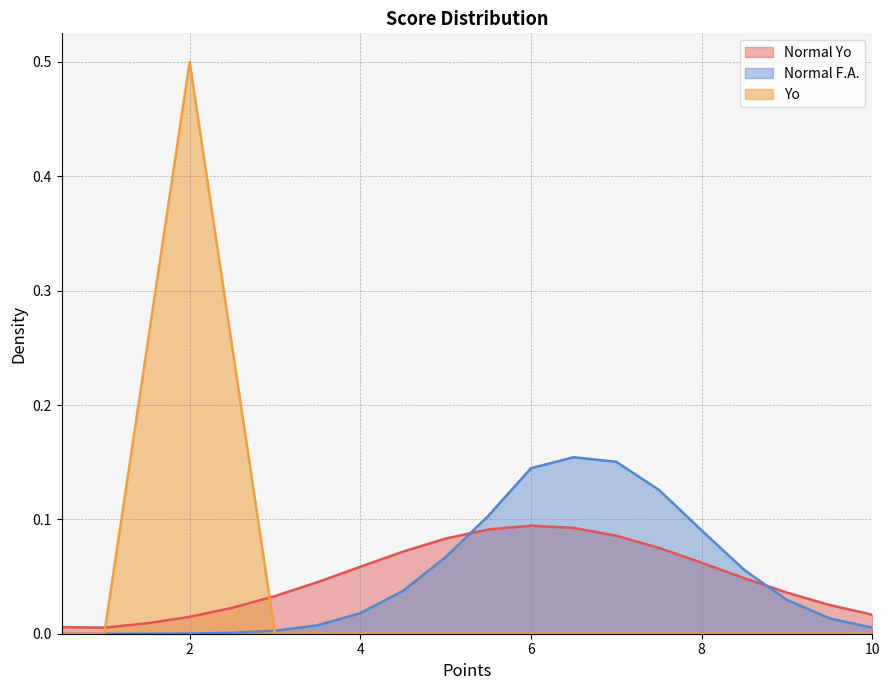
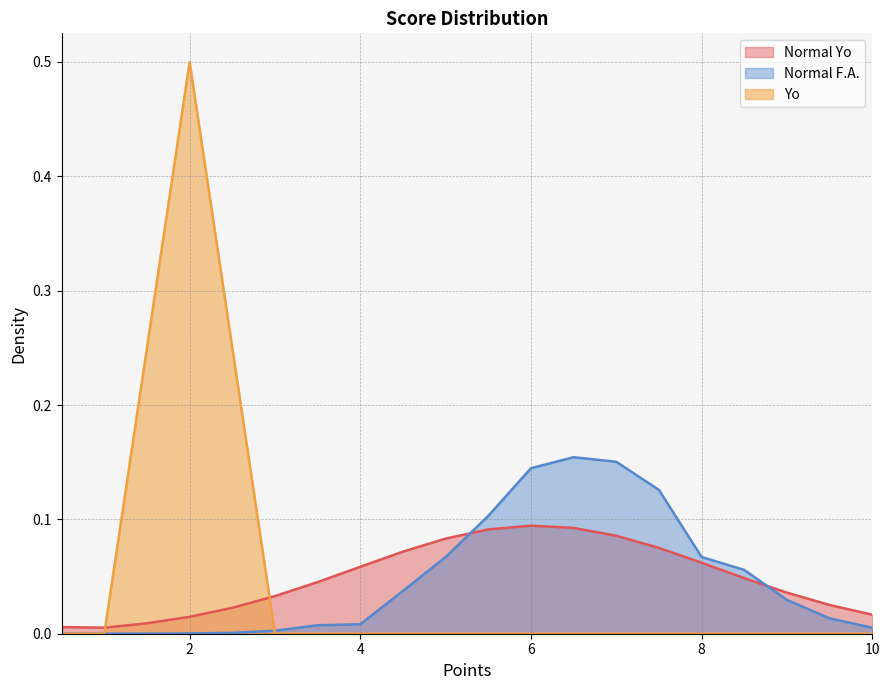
  {
    "Normal F.A.": {
      "2": 0.000,
-     "4": 0.018,
+     "4": 0.008,
      "6": 0.145,
-     "8": 0.090,
+     "8": 0.067,
      "10": 0.005
    }
  }
